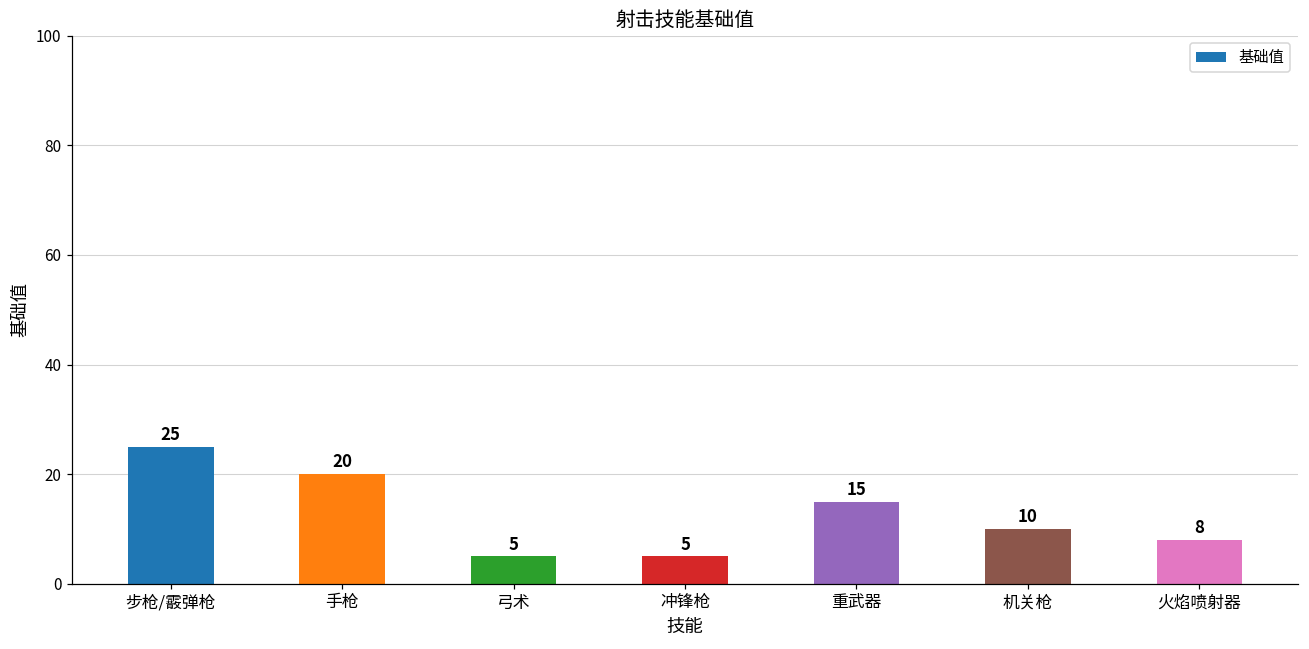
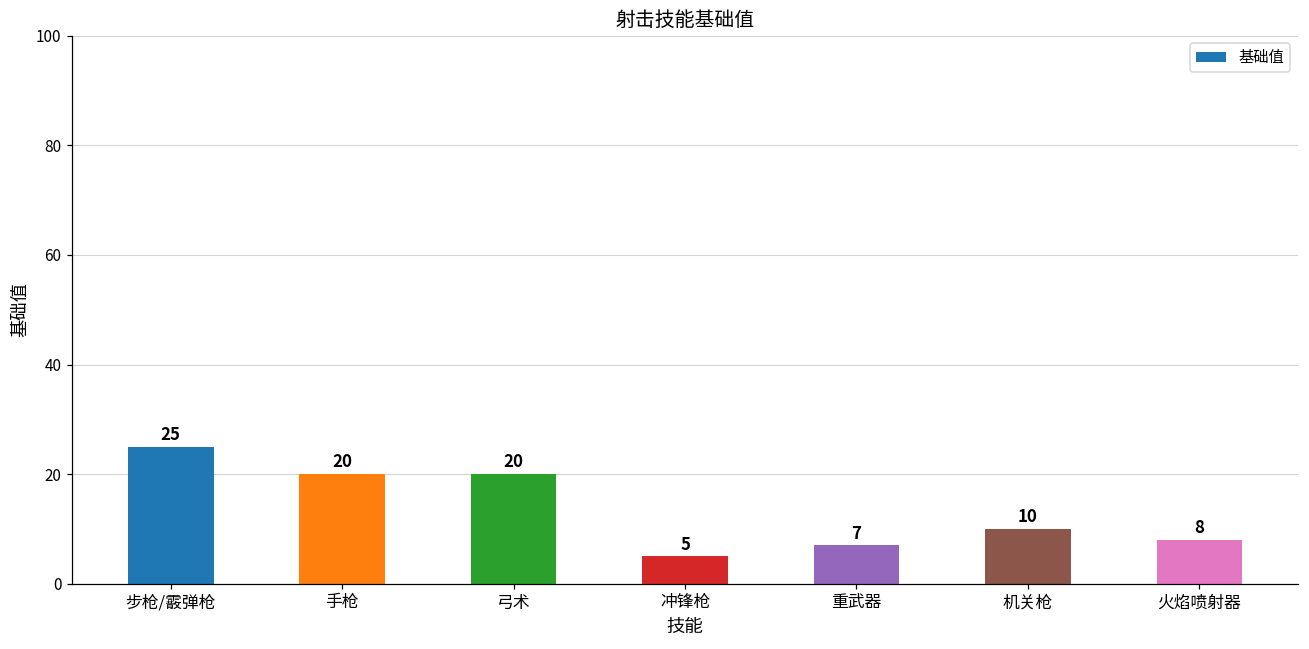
  {
    "步枪/霰弹枪": 25,
    "手枪": 20,
-   "弓术": 5,
+   "弓术": 20,
    "冲锋枪": 5,
-   "重武器": 15,
+   "重武器": 7,
    "机关枪": 10,
    "火焰喷射器": 8
  }
